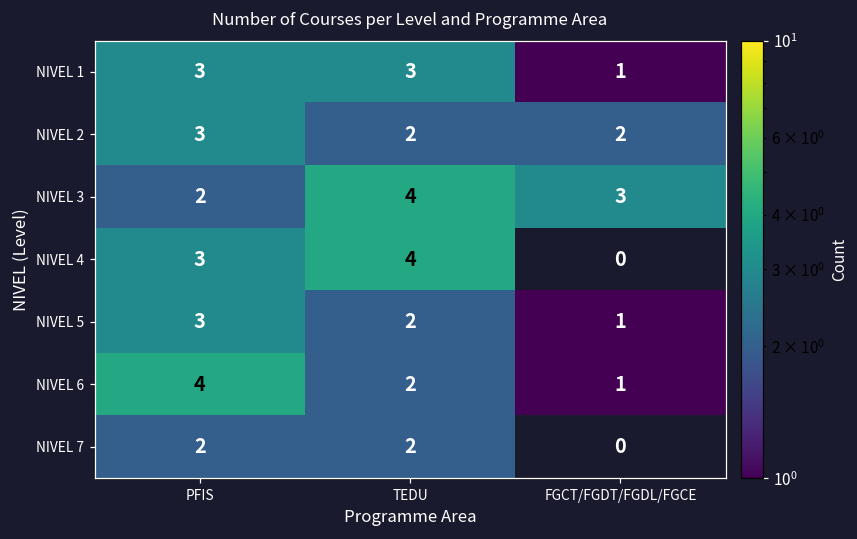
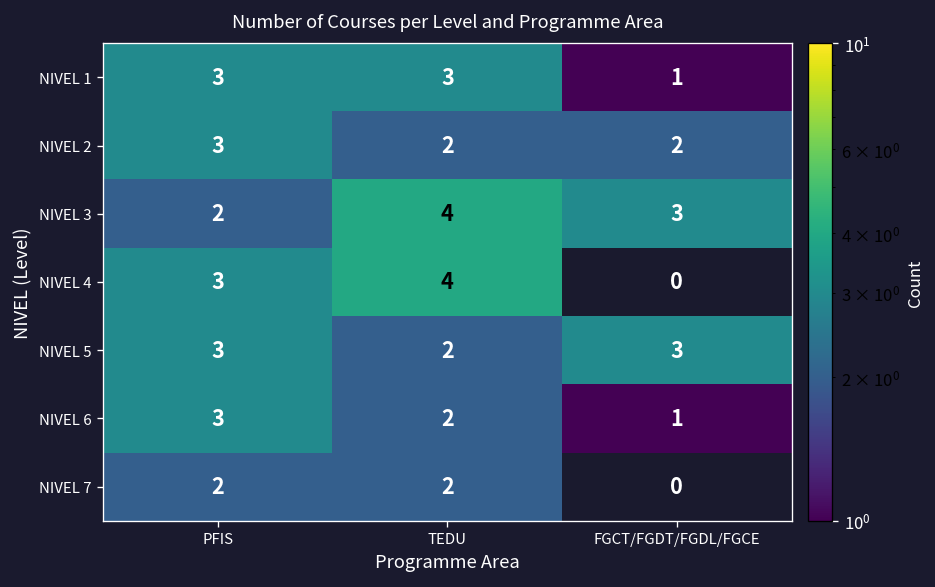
  {
    "NIVEL 1": {
      "PFIS": 3,
      "TEDU": 3,
      "FGCT/FGDT/FGDL/FGCE": 1
    },
    "NIVEL 2": {
      "PFIS": 3,
      "TEDU": 2,
      "FGCT/FGDT/FGDL/FGCE": 2
    },
    "NIVEL 3": {
      "PFIS": 2,
      "TEDU": 4,
      "FGCT/FGDT/FGDL/FGCE": 3
    },
    "NIVEL 4": {
      "PFIS": 3,
      "TEDU": 4
    },
    "NIVEL 5": {
      "PFIS": 3,
      "TEDU": 2,
-     "FGCT/FGDT/FGDL/FGCE": 1
+     "FGCT/FGDT/FGDL/FGCE": 3
    },
    "NIVEL 6": {
-     "PFIS": 4,
+     "PFIS": 3,
      "TEDU": 2,
      "FGCT/FGDT/FGDL/FGCE": 1
    },
    "NIVEL 7": {
      "PFIS": 2,
      "TEDU": 2
    }
  }
